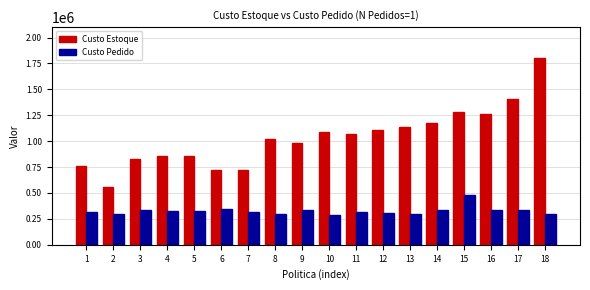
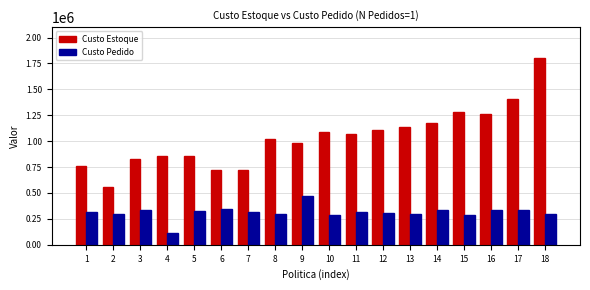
  {
    "Custo Estoque": {
      "1": 760000,
      "2": 560000,
      "3": 820000,
      "4": 850000,
      "5": 850000,
      "6": 720000,
      "7": 720000,
      "8": 1020000,
      "9": 980000,
      "10": 1090000,
      "11": 1070000,
      "12": 1110000,
      "13": 1130000,
      "14": 1170000,
      "15": 1280000,
      "16": 1270000,
      "17": 1410000,
      "18": 1810000
    },
    "Custo Pedido": {
      "1": 320000,
      "2": 300000,
      "3": 340000,
-     "4": 330000,
+     "4": 120000,
      "5": 330000,
      "6": 340000,
      "7": 320000,
      "8": 300000,
-     "9": 340000,
+     "9": 470000,
      "10": 290000,
      "11": 310000,
      "12": 310000,
      "13": 300000,
      "14": 340000,
-     "15": 480000,
+     "15": 290000,
      "16": 330000,
      "17": 330000,
      "18": 290000
    }
  }
